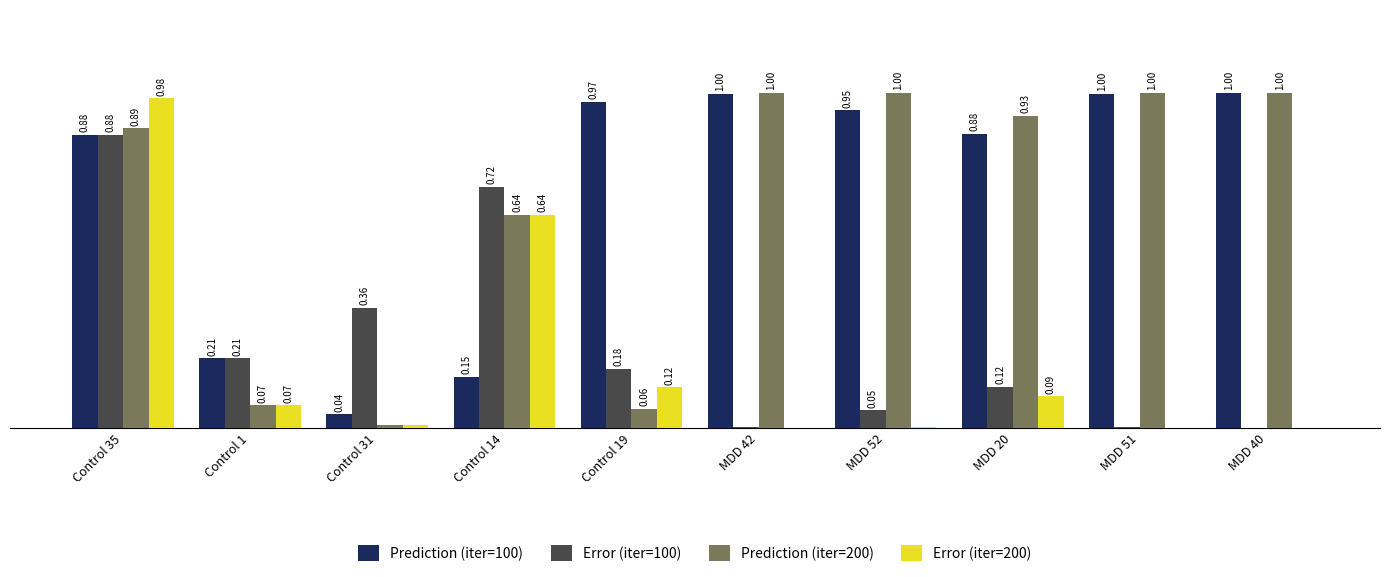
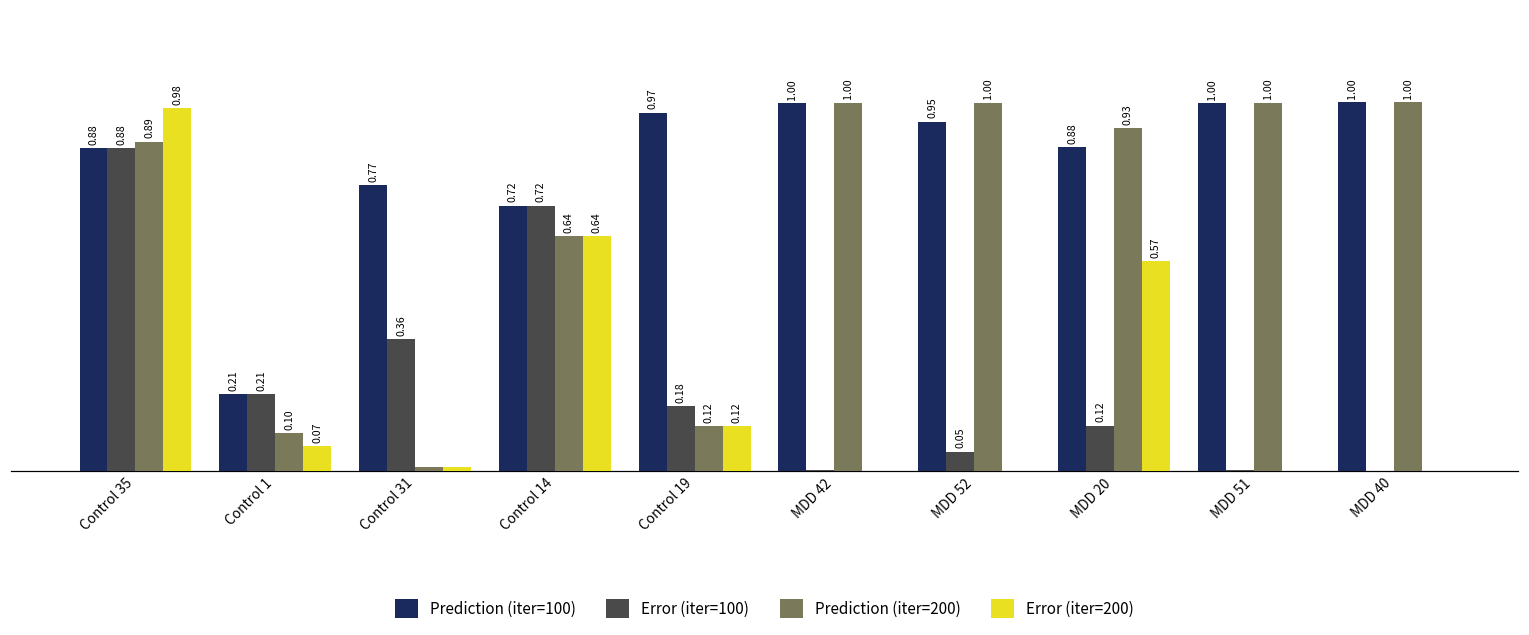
  {
    "Prediction (iter=100)": {
      "Control 35": 0.88,
      "Control 1": 0.21,
-     "Control 31": 0.04,
-     "Control 14": 0.15,
+     "Control 31": 0.77,
+     "Control 14": 0.72,
      "Control 19": 0.97,
      "MDD 42": 1.00,
      "MDD 52": 0.95,
      "MDD 20": 0.88,
      "MDD 51": 1.00,
      "MDD 40": 1.00
    },
    "Error (iter=100)": {
      "Control 35": 0.88,
      "Control 1": 0.21,
      "Control 31": 0.36,
      "Control 14": 0.72,
      "Control 19": 0.18,
      "MDD 52": 0.05,
      "MDD 20": 0.12
    },
    "Prediction (iter=200)": {
      "Control 35": 0.89,
-     "Control 1": 0.07,
+     "Control 1": 0.10,
      "Control 14": 0.64,
-     "Control 19": 0.06,
+     "Control 19": 0.12,
      "MDD 42": 1.00,
      "MDD 52": 1.00,
      "MDD 20": 0.93,
      "MDD 51": 1.00,
      "MDD 40": 1.00
    },
    "Error (iter=200)": {
      "Control 35": 0.98,
      "Control 1": 0.07,
      "Control 14": 0.64,
      "Control 19": 0.12,
-     "MDD 20": 0.09
+     "MDD 20": 0.57
    }
  }
